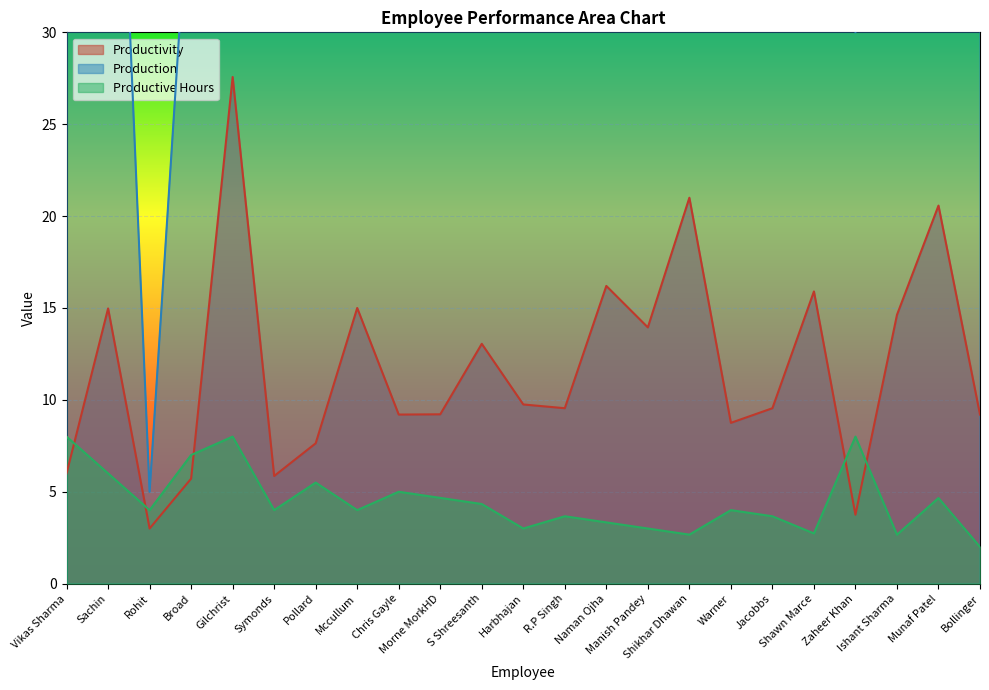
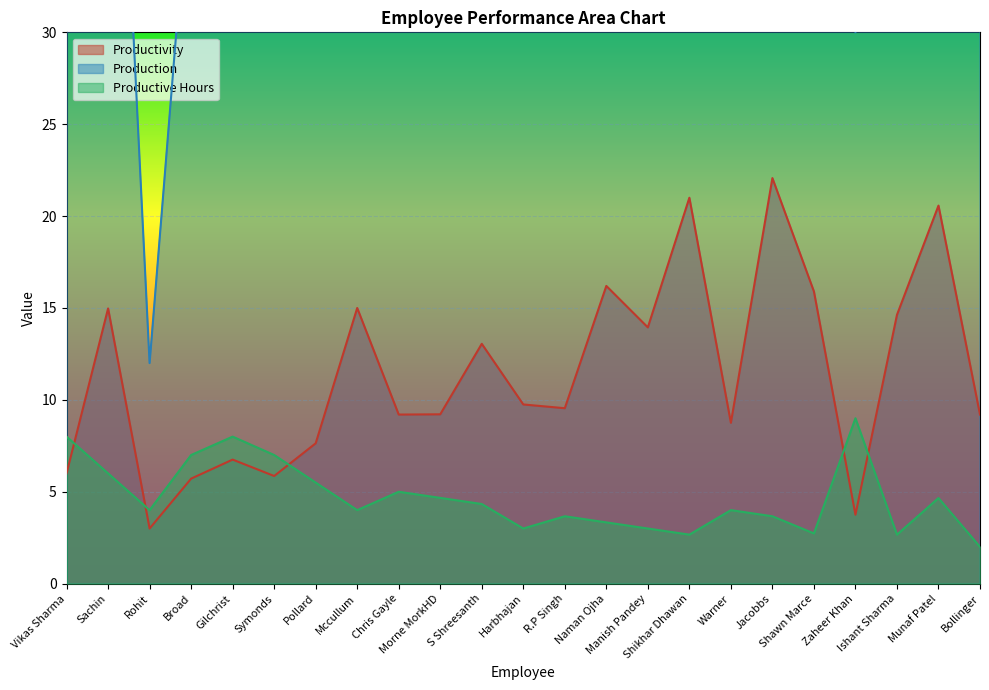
  {
    "Productivity": {
      "Vikas Sharma": 6.0,
      "Sachin": 15.0,
      "Rohit": 3.0,
      "Broad": 5.7,
-     "Gilchrist": 27.6,
+     "Gilchrist": 6.8,
      "Symonds": 5.9,
      "Pollard": 7.6,
      "Mccullum": 15.0,
      "Chris Gayle": 9.2,
      "Morne MorkHD": 9.2,
      "S Shreesanth": 13.1,
      "Harbhajan": 9.8,
      "R.P Singh": 9.5,
      "Naman Ojha": 16.2,
      "Manish Pandey": 13.9,
      "Shikhar Dhawan": 21.0,
      "Warner": 8.8,
-     "Jacobbs": 9.5,
+     "Jacobbs": 22.1,
      "Shawn Marce": 15.9,
      "Zaheer Khan": 3.8,
      "Ishant Sharma": 14.6,
      "Munaf Patel": 20.6,
      "Bollinger": 9.2
    },
    "Production": {
-     "Rohit": 5,
+     "Rohit": 12,
      "Zaheer Khan": 30
    },
    "Productive Hours": {
      "Vikas Sharma": 8,
      "Sachin": 6,
      "Rohit": 4,
      "Broad": 7,
      "Gilchrist": 8,
-     "Symonds": 4,
+     "Symonds": 7,
      "Pollard": 5.5,
      "Mccullum": 4,
      "Chris Gayle": 5,
      "Morne MorkHD": 4.7,
      "S Shreesanth": 4.3,
      "Harbhajan": 3,
      "R.P Singh": 3.7,
      "Naman Ojha": 3.3,
      "Manish Pandey": 3,
      "Shikhar Dhawan": 2.7,
      "Warner": 4,
      "Jacobbs": 3.7,
      "Shawn Marce": 2.7,
-     "Zaheer Khan": 8,
+     "Zaheer Khan": 9,
      "Ishant Sharma": 2.7,
      "Munaf Patel": 4.7,
      "Bollinger": 2
    }
  }
